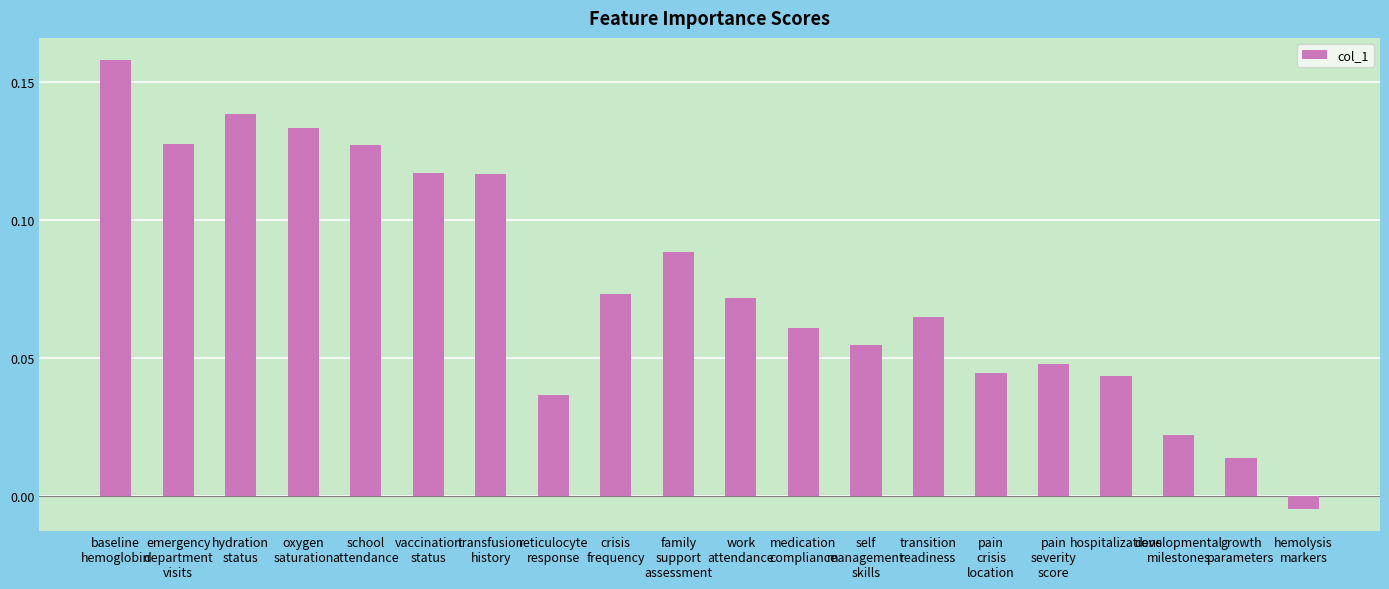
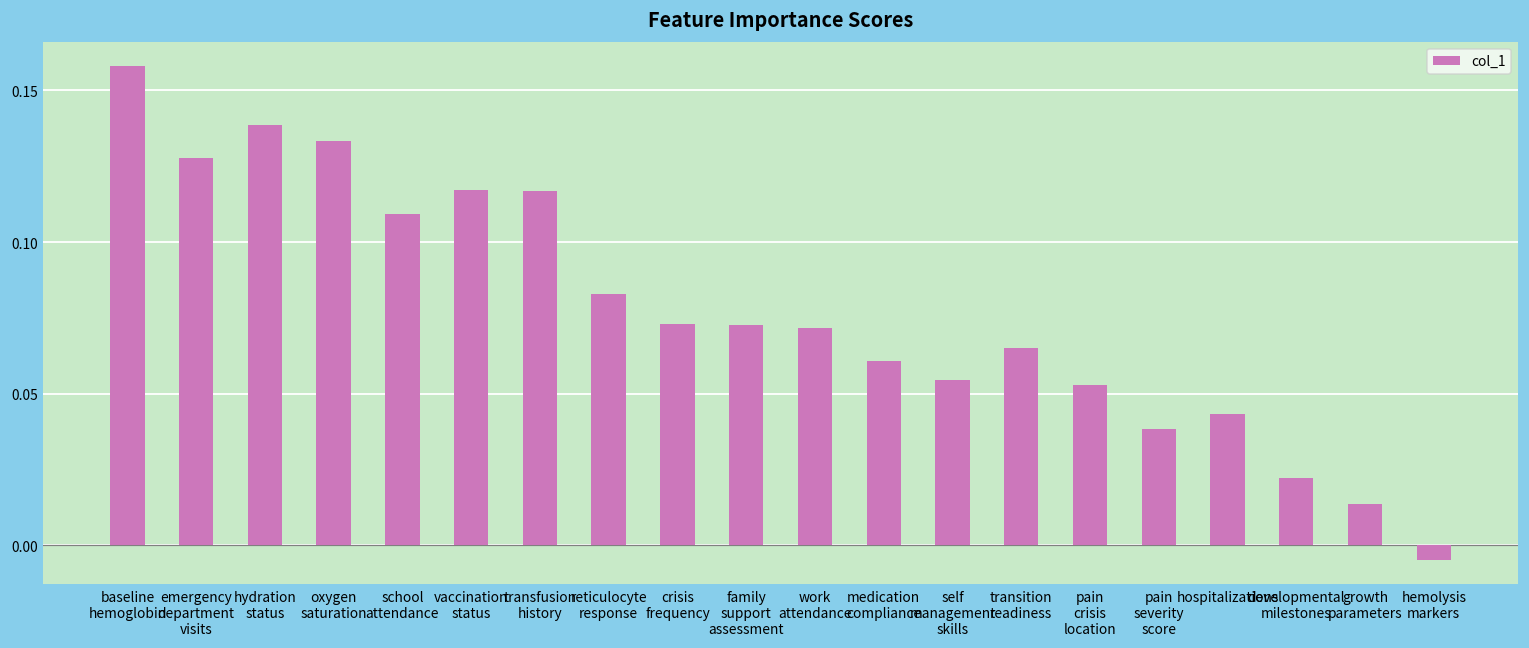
  {
    "baseline hemoglobin": 0.158,
    "emergency department visits": 0.128,
    "hydration status": 0.139,
    "oxygen saturation": 0.133,
-   "school attendance": 0.127,
+   "school attendance": 0.109,
    "vaccination status": 0.117,
    "transfusion history": 0.117,
-   "reticulocyte response": 0.036,
+   "reticulocyte response": 0.083,
    "crisis frequency": 0.073,
-   "family support assessment": 0.088,
+   "family support assessment": 0.072,
    "work attendance": 0.072,
    "self management skills": 0.054,
    "transition readiness": 0.065,
-   "pain crisis location": 0.044,
-   "pain severity score": 0.048,
+   "pain crisis location": 0.053,
+   "pain severity score": 0.038,
    "hemolysis markers": -0.005
  }
